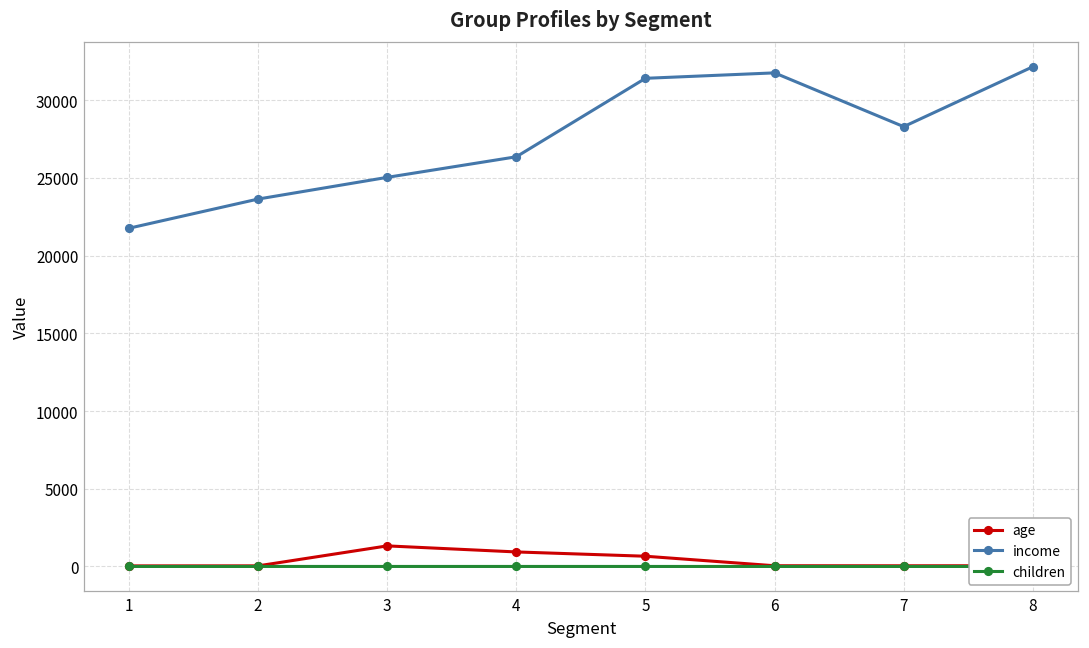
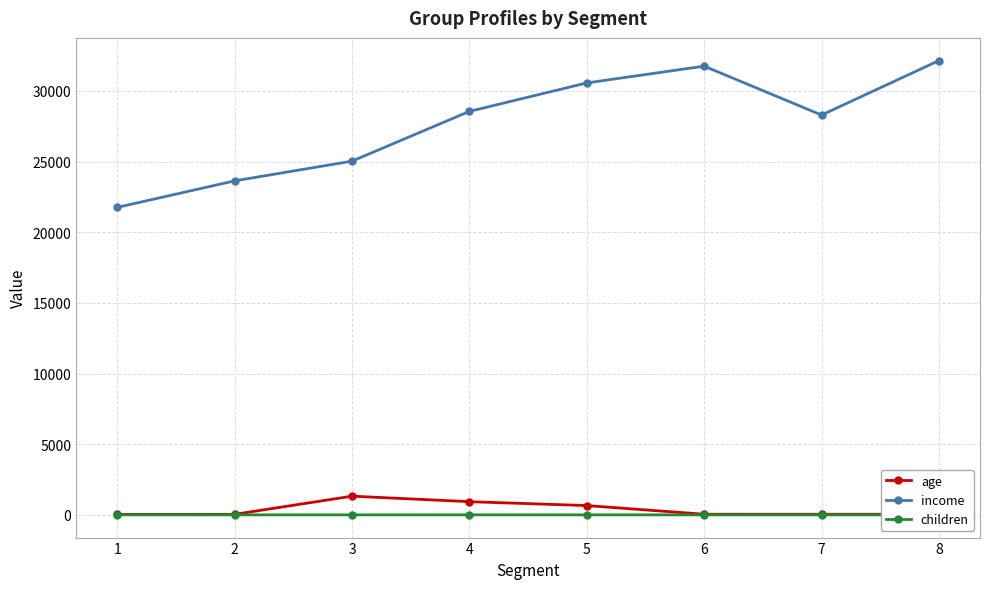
  {
    "age": {
      "3": 1300,
      "4": 900,
      "5": 700
    },
    "income": {
      "1": 21800,
      "2": 23600,
      "3": 25000,
-     "4": 26400,
-     "5": 31400,
+     "4": 28600,
+     "5": 30600,
      "6": 31800,
      "7": 28300,
      "8": 32100
    },
    "children": {
      "3": 0,
      "4": 0,
      "5": 0
    }
  }
